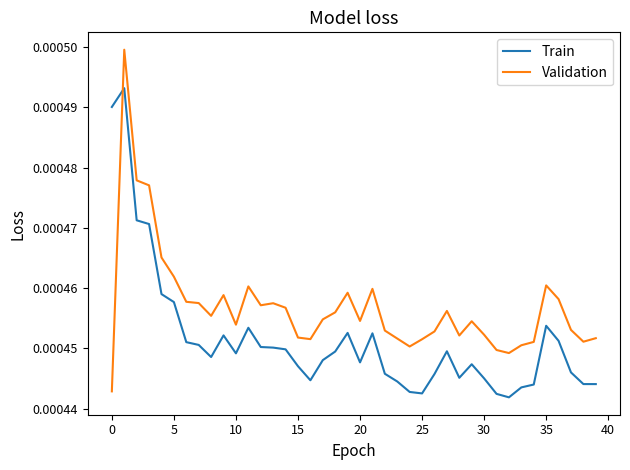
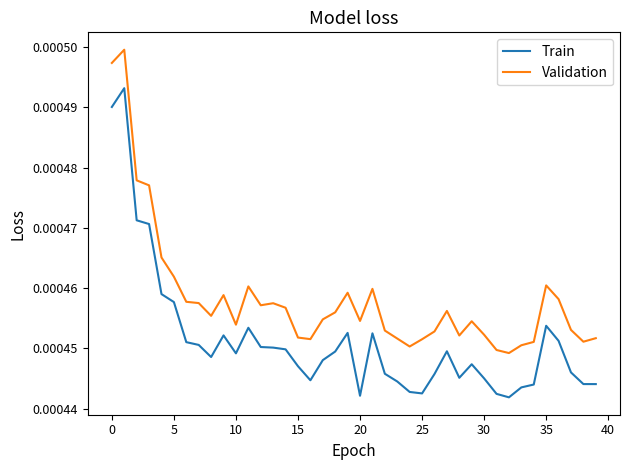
  {
    "Train": {
      "0": 0.000490,
      "5": 0.000458,
      "10": 0.000449,
      "15": 0.000447,
-     "20": 0.000448,
+     "20": 0.000442,
      "25": 0.000443,
      "30": 0.000445,
      "35": 0.000454
    },
    "Validation": {
-     "0": 0.000443,
+     "0": 0.000497,
      "5": 0.000462,
      "10": 0.000454,
      "15": 0.000452,
      "20": 0.000455,
      "25": 0.000452,
      "30": 0.000452,
      "35": 0.000460
    }
  }
